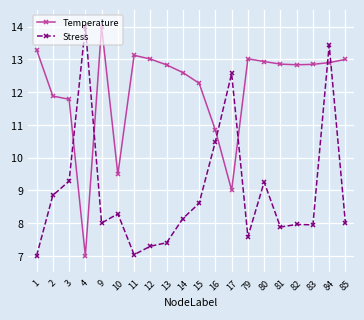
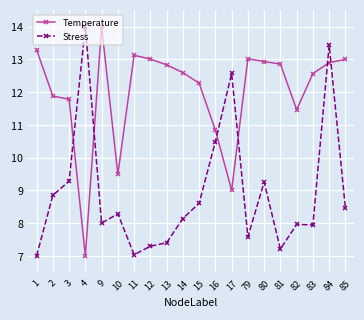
  {
    "Temperature": {
      "1": 13.3,
      "2": 11.9,
      "3": 11.8,
      "4": 7.0,
      "10": 9.5,
      "11": 13.1,
      "12": 13.0,
      "13": 12.8,
      "14": 12.6,
      "15": 12.3,
      "16": 10.8,
      "17": 9.0,
      "79": 13.0,
      "80": 12.9,
      "81": 12.9,
-     "82": 12.8,
-     "83": 12.8,
+     "82": 11.5,
+     "83": 12.6,
      "84": 12.9,
      "85": 13.0
    },
    "Stress": {
      "1": 7.0,
      "2": 8.8,
      "3": 9.3,
      "9": 8.0,
      "10": 8.3,
      "11": 7.0,
      "12": 7.3,
      "13": 7.4,
      "14": 8.1,
      "15": 8.6,
      "16": 10.5,
      "17": 12.6,
      "79": 7.6,
      "80": 9.3,
-     "81": 7.9,
+     "81": 7.2,
      "82": 8.0,
      "83": 7.9,
      "84": 13.4,
-     "85": 8.0
+     "85": 8.4
    }
  }
